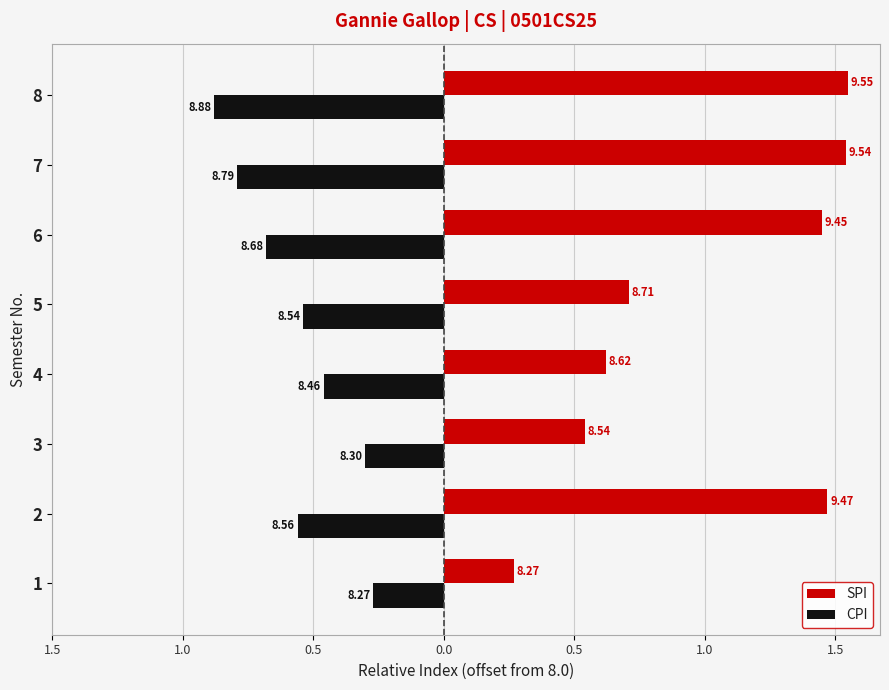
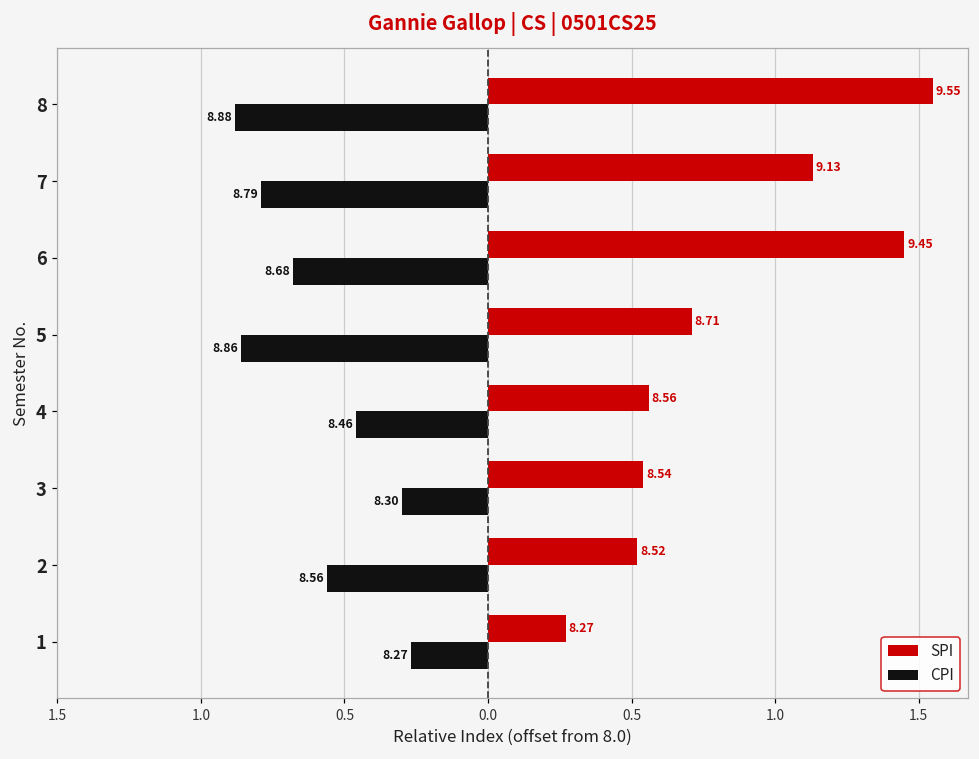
  {
    "SPI": {
-     "7": 9.54,
-     "4": 8.62,
-     "2": 9.47
+     "7": 9.13,
+     "4": 8.56,
+     "2": 8.52
    },
    "CPI": {
-     "5": 8.54
+     "5": 8.86
    }
  }
